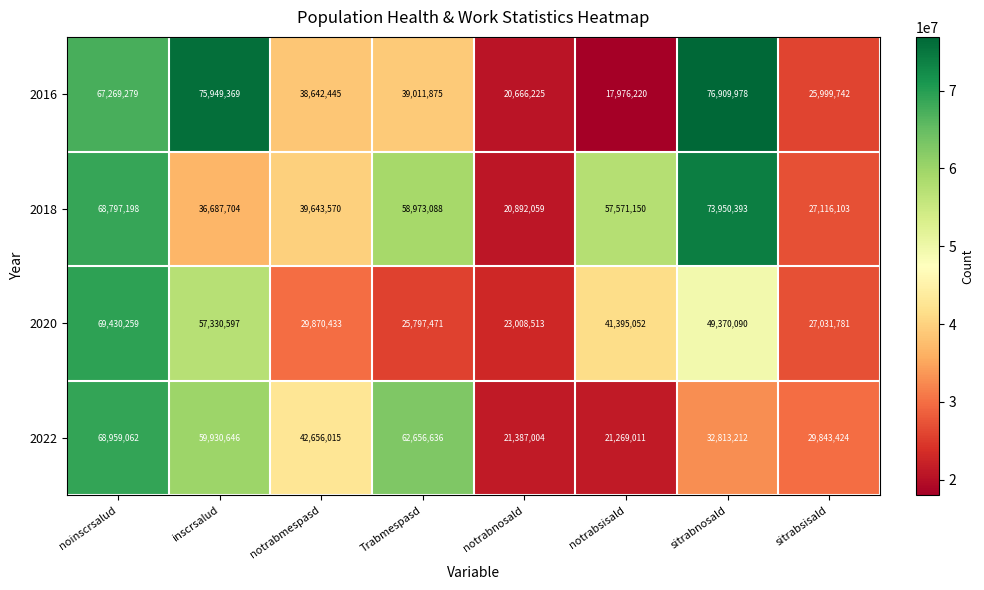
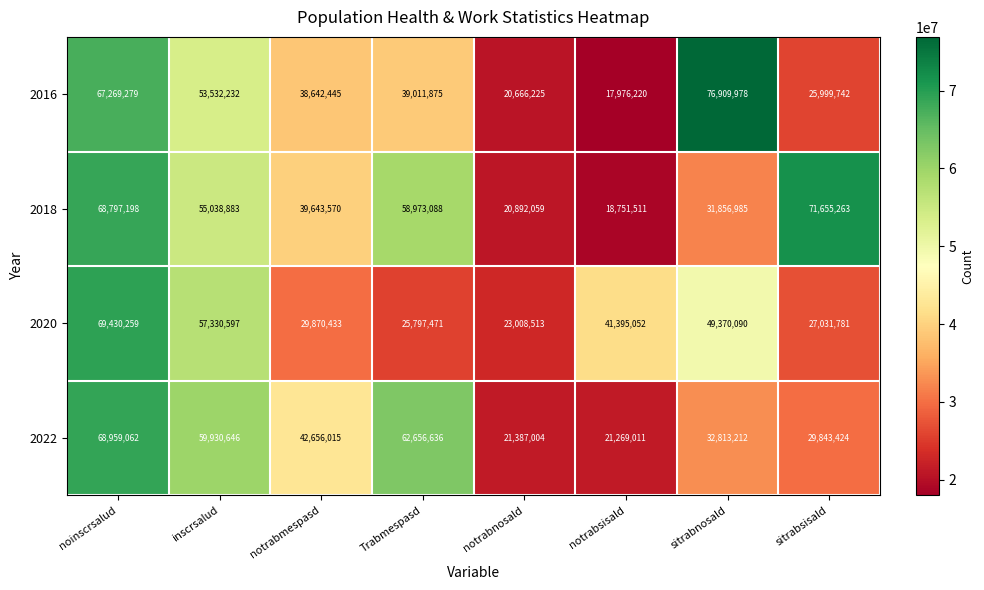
  {
    "2016": {
      "noinscrsalud": "67,269,279",
-     "inscrsalud": "75,949,369",
+     "inscrsalud": "53,532,232",
      "notrabmespasd": "38,642,445",
      "Trabmespasd": "39,011,875",
      "notrabnosald": "20,666,225",
      "notrabsisald": "17,976,220",
      "sitrabnosald": "76,909,978",
      "sitrabsisald": "25,999,742"
    },
    "2018": {
      "noinscrsalud": "68,797,198",
-     "inscrsalud": "36,687,704",
+     "inscrsalud": "55,038,883",
      "notrabmespasd": "39,643,570",
      "Trabmespasd": "58,973,088",
      "notrabnosald": "20,892,059",
-     "notrabsisald": "57,571,150",
-     "sitrabnosald": "73,950,393",
-     "sitrabsisald": "27,116,103"
+     "notrabsisald": "18,751,511",
+     "sitrabnosald": "31,856,985",
+     "sitrabsisald": "71,655,263"
    },
    "2020": {
      "noinscrsalud": "69,430,259",
      "inscrsalud": "57,330,597",
      "notrabmespasd": "29,870,433",
      "Trabmespasd": "25,797,471",
      "notrabnosald": "23,008,513",
      "notrabsisald": "41,395,052",
      "sitrabnosald": "49,370,090",
      "sitrabsisald": "27,031,781"
    },
    "2022": {
      "noinscrsalud": "68,959,062",
      "inscrsalud": "59,930,646",
      "notrabmespasd": "42,656,015",
      "Trabmespasd": "62,656,636",
      "notrabnosald": "21,387,004",
      "notrabsisald": "21,269,011",
      "sitrabnosald": "32,813,212",
      "sitrabsisald": "29,843,424"
    }
  }
